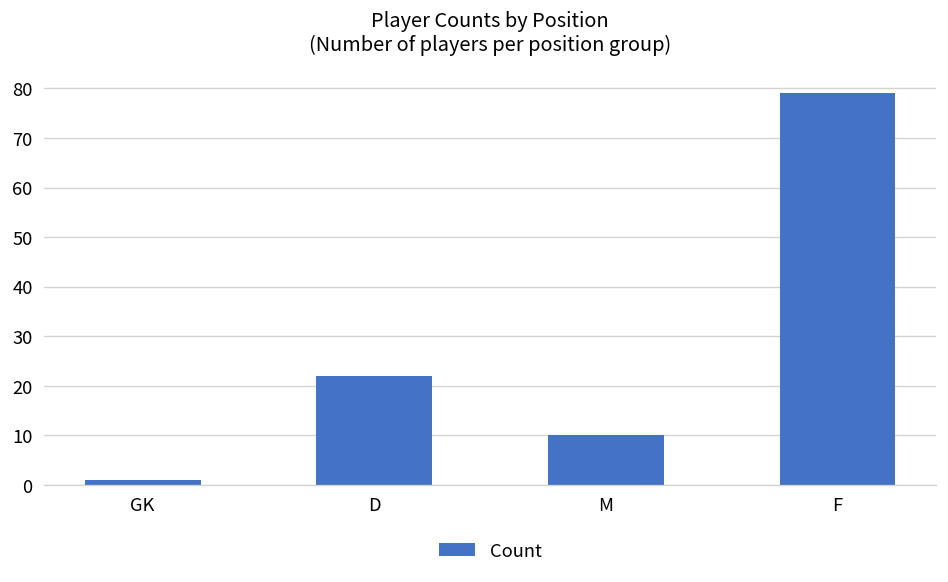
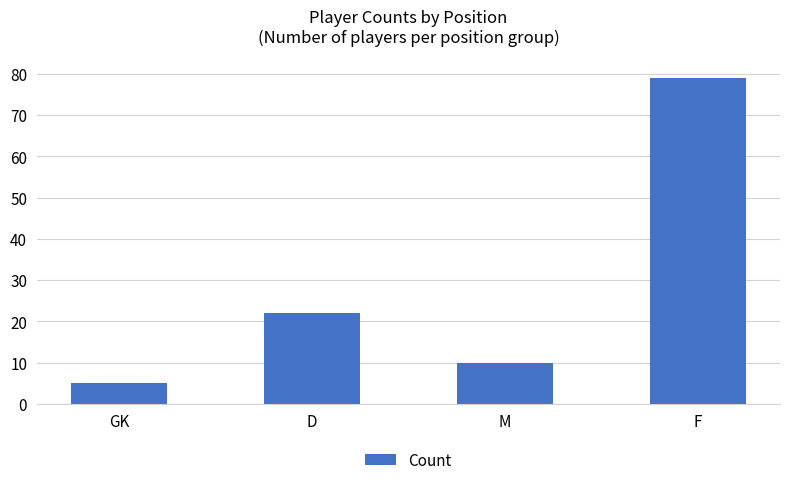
  {
-   "GK": 1,
+   "GK": 5,
    "D": 22,
    "M": 10,
    "F": 79
  }
